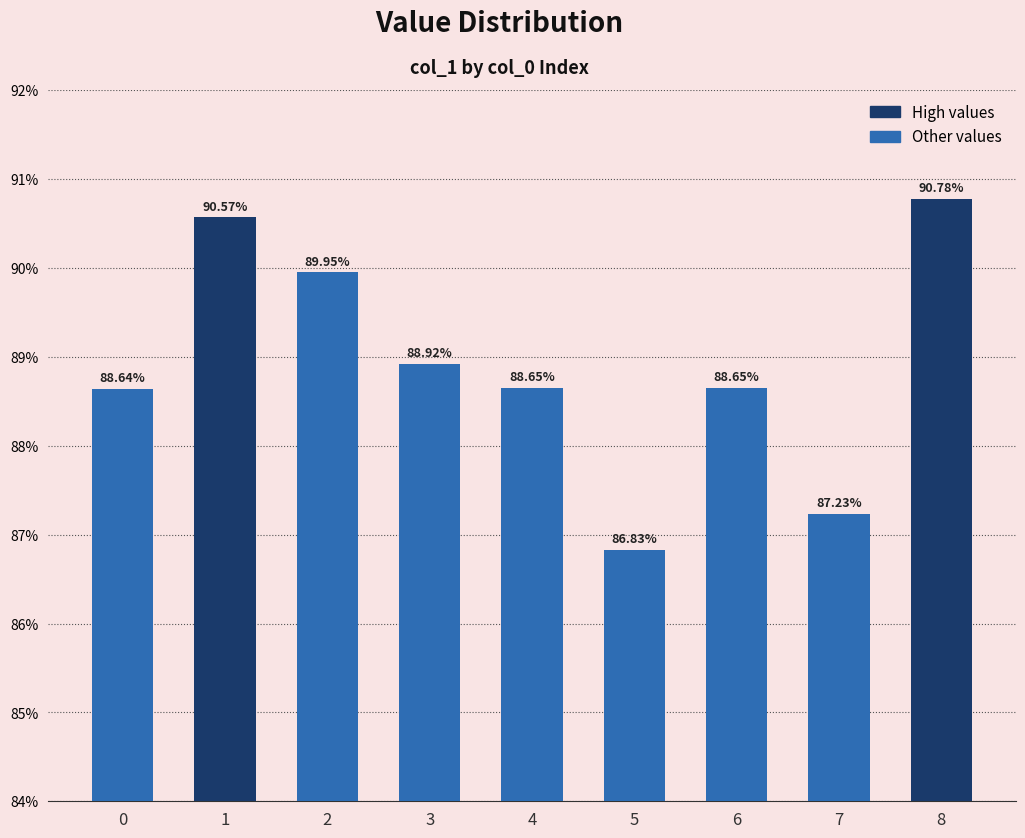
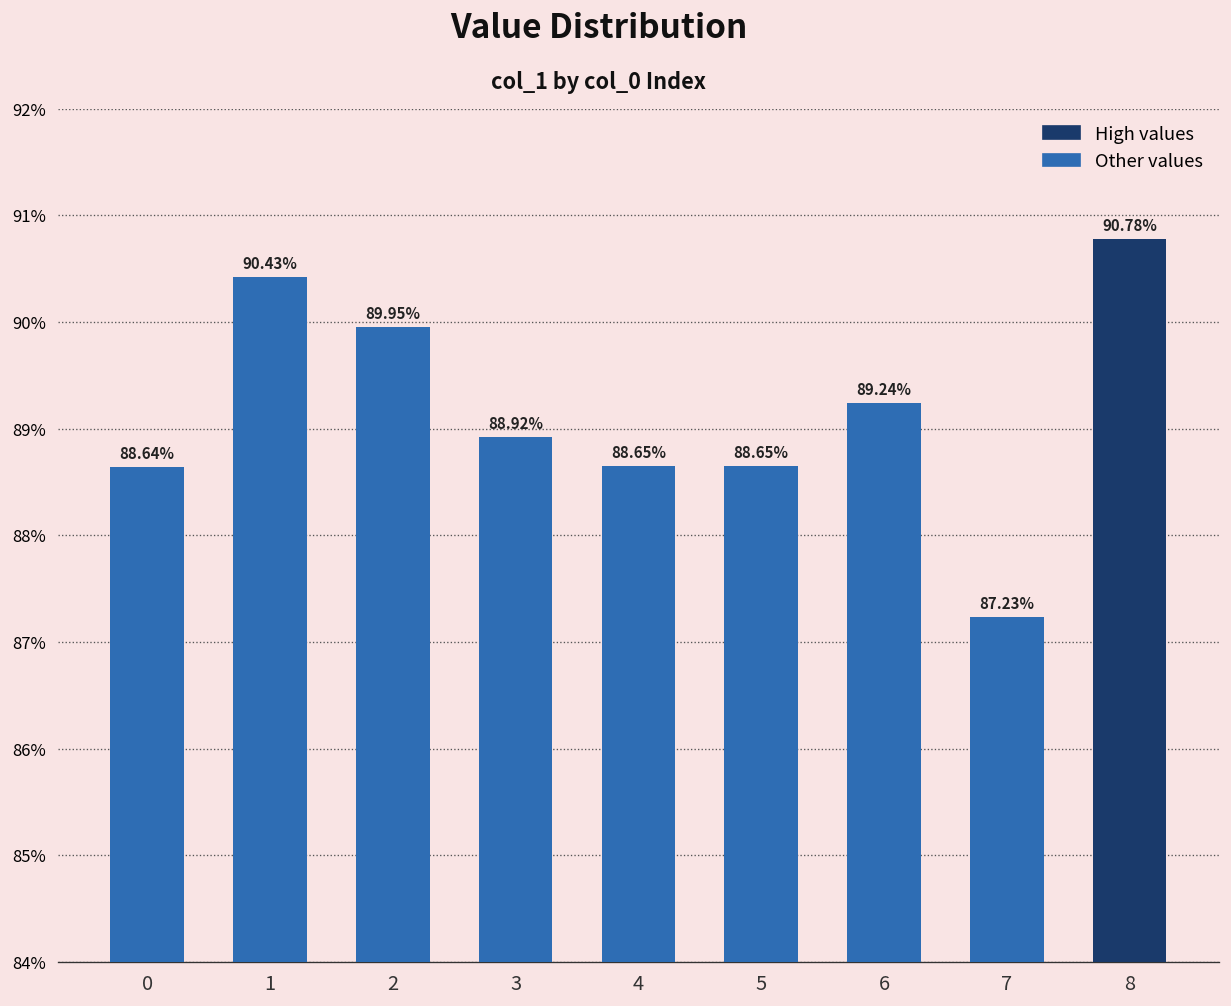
  {
    "0": "88.64%",
-   "1": "90.57%",
+   "1": "90.43%",
    "2": "89.95%",
    "3": "88.92%",
    "4": "88.65%",
-   "5": "86.83%",
-   "6": "88.65%",
+   "5": "88.65%",
+   "6": "89.24%",
    "7": "87.23%",
    "8": "90.78%"
  }
